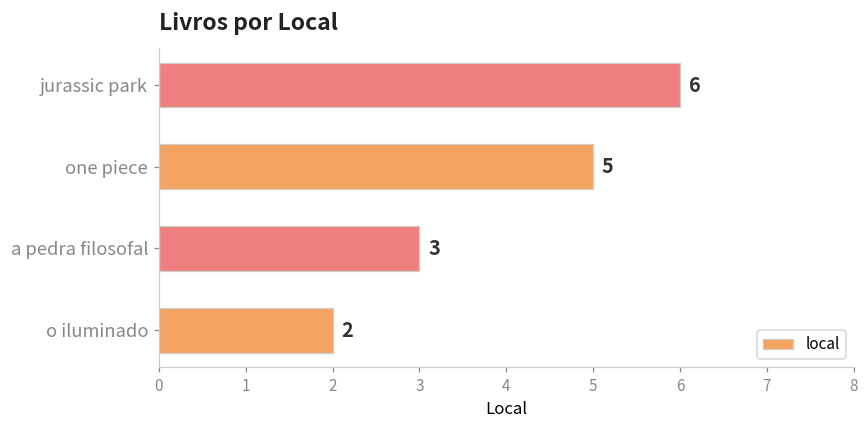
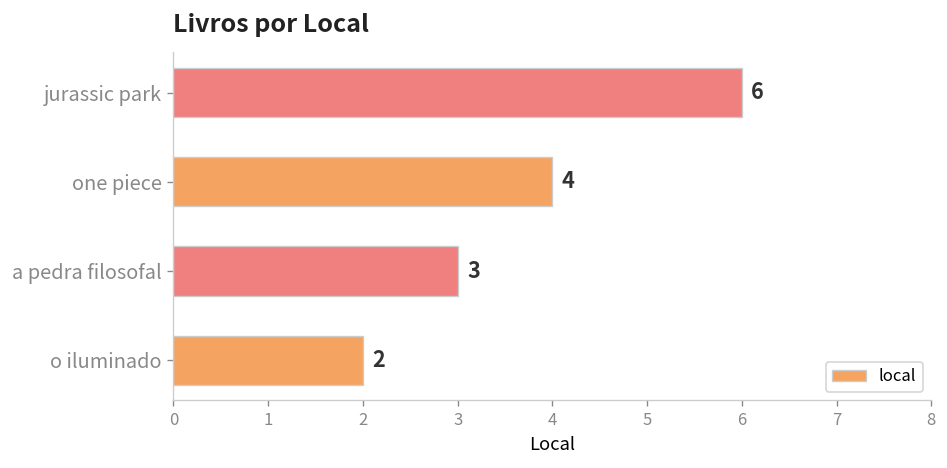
  {
    "jurassic park": 6,
-   "one piece": 5,
+   "one piece": 4,
    "a pedra filosofal": 3,
    "o iluminado": 2
  }
